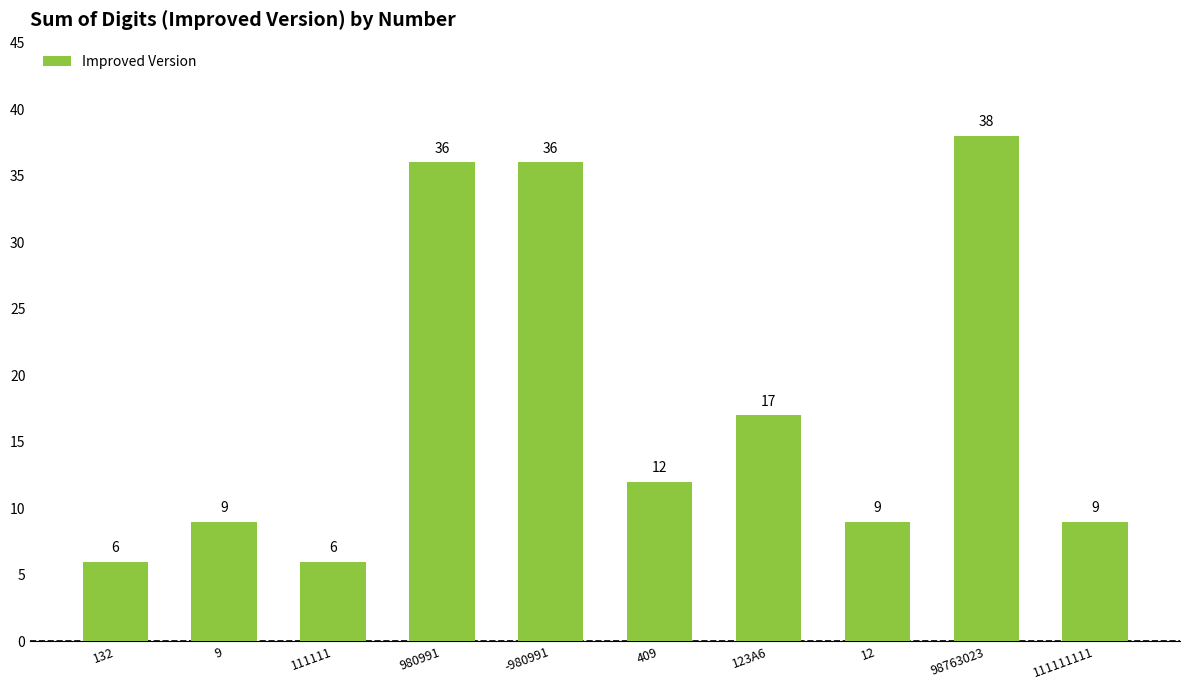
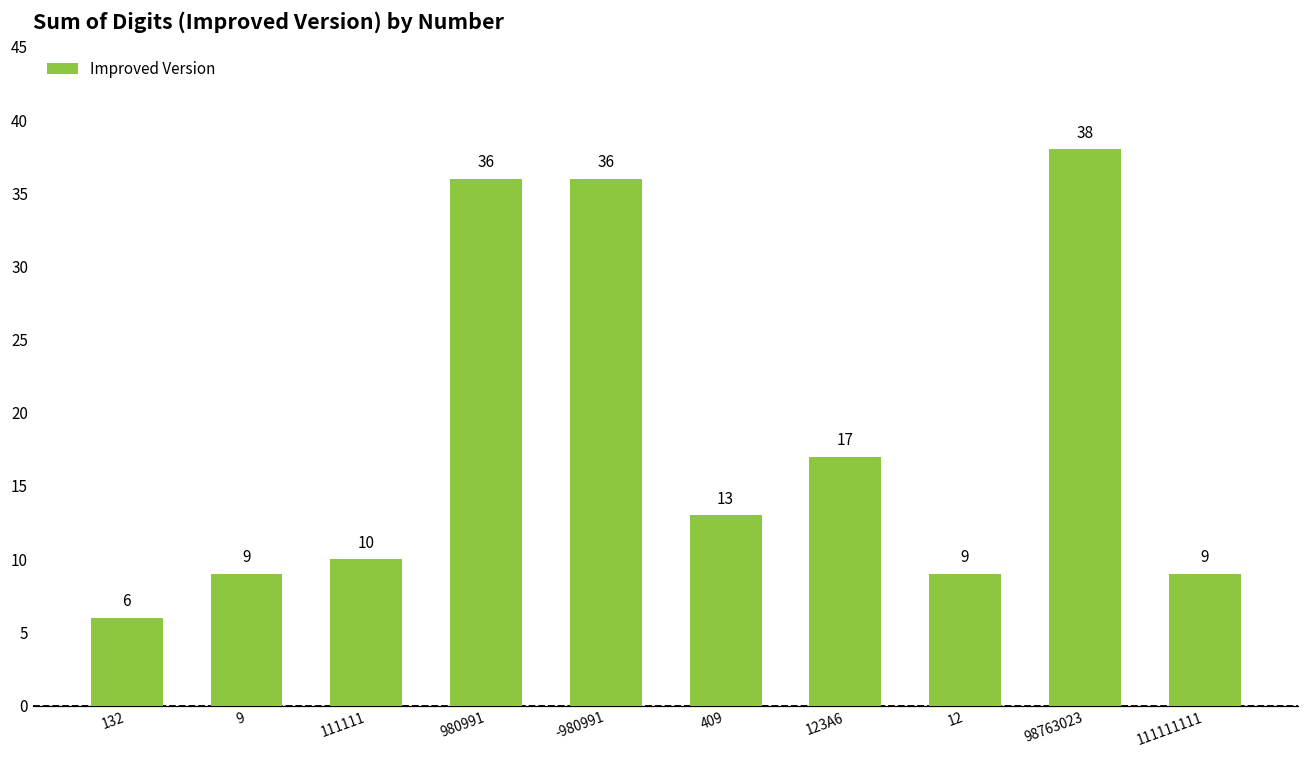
  {
    "132": 6,
    "9": 9,
-   "111111": 6,
+   "111111": 10,
    "980991": 36,
    "-980991": 36,
-   "409": 12,
+   "409": 13,
    "123A6": 17,
    "12": 9,
    "98763023": 38,
    "111111111": 9
  }
